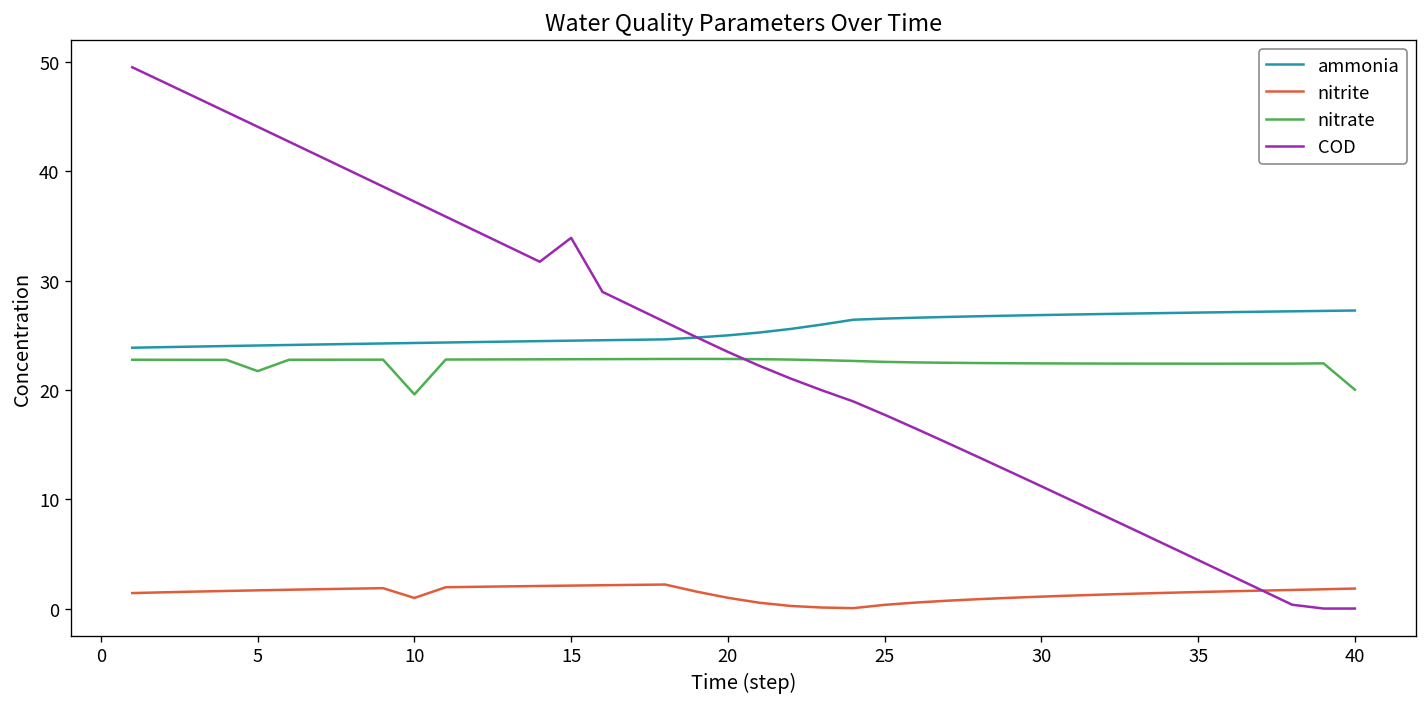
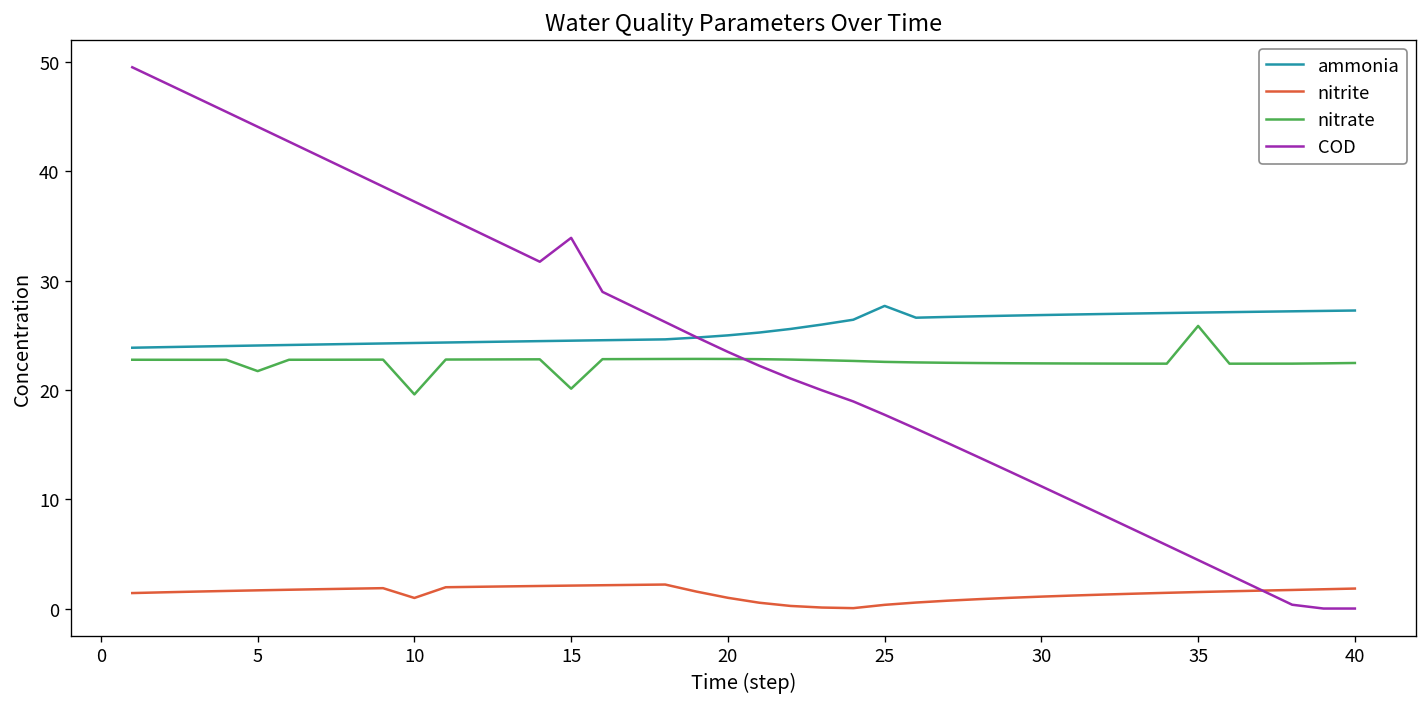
  {
    "ammonia": {
      "5": 24,
      "10": 24,
      "15": 24,
      "20": 25,
-     "25": 27,
+     "25": 28,
      "30": 27,
      "35": 27,
      "40": 27
    },
    "nitrite": {
      "5": 2,
      "10": 1,
      "15": 2,
      "20": 1,
      "25": 0,
      "30": 1,
      "35": 2,
      "40": 2
    },
    "nitrate": {
      "5": 22,
      "10": 20,
-     "15": 23,
+     "15": 20,
      "20": 23,
      "25": 23,
      "30": 22,
-     "35": 22,
-     "40": 20
+     "35": 26,
+     "40": 22
    },
    "COD": {
      "5": 44,
      "10": 37,
      "15": 34,
      "20": 23,
      "25": 18,
      "30": 11,
      "35": 4,
      "40": 0
    }
  }
